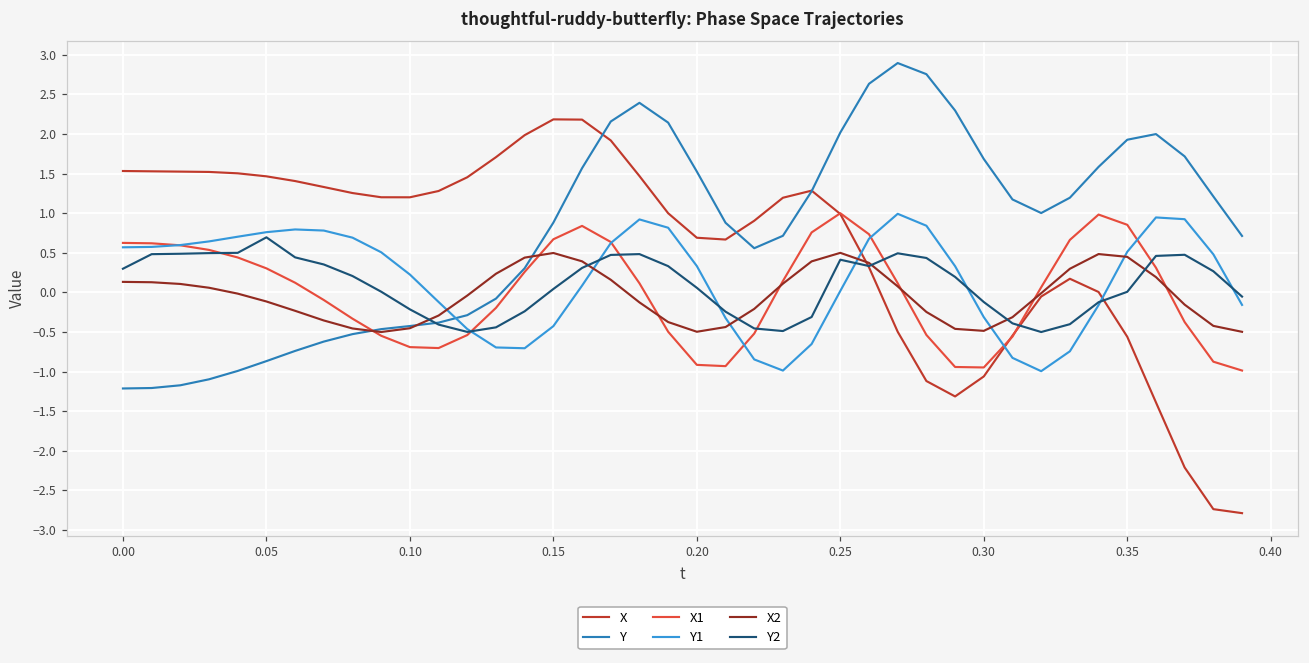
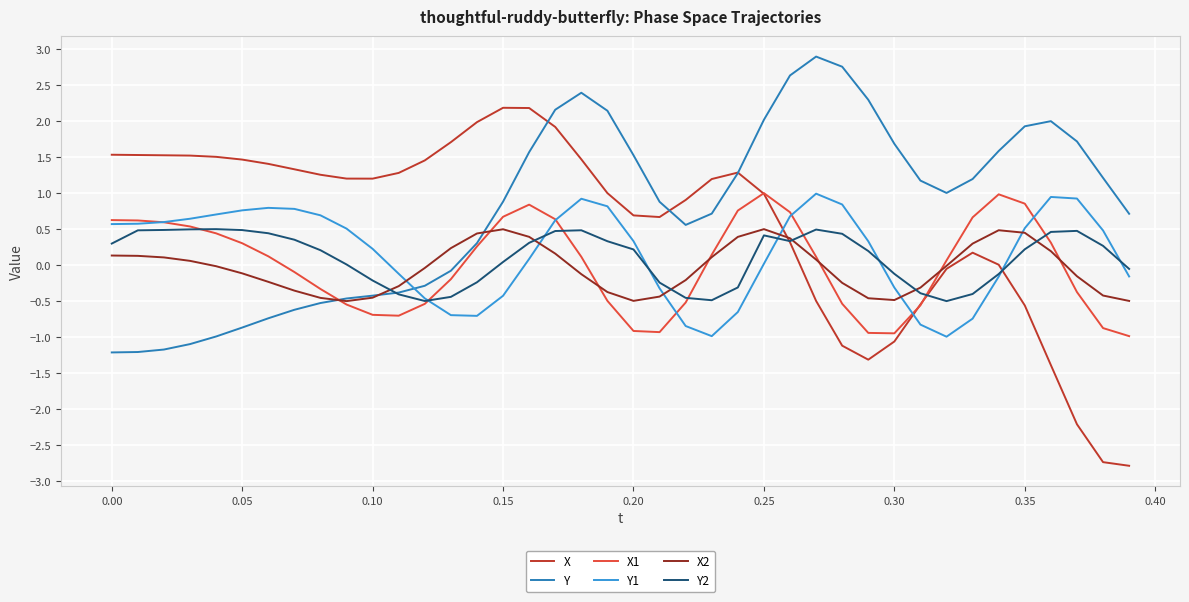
  {
    "Y2": {
      "0.00": 0.3,
-     "0.05": 0.7,
+     "0.05": 0.5,
      "0.10": -0.2,
      "0.15": 0.0,
-     "0.20": 0.1,
+     "0.20": 0.2,
      "0.25": 0.4,
      "0.30": -0.1,
-     "0.35": 0.0
+     "0.35": 0.2
    }
  }
